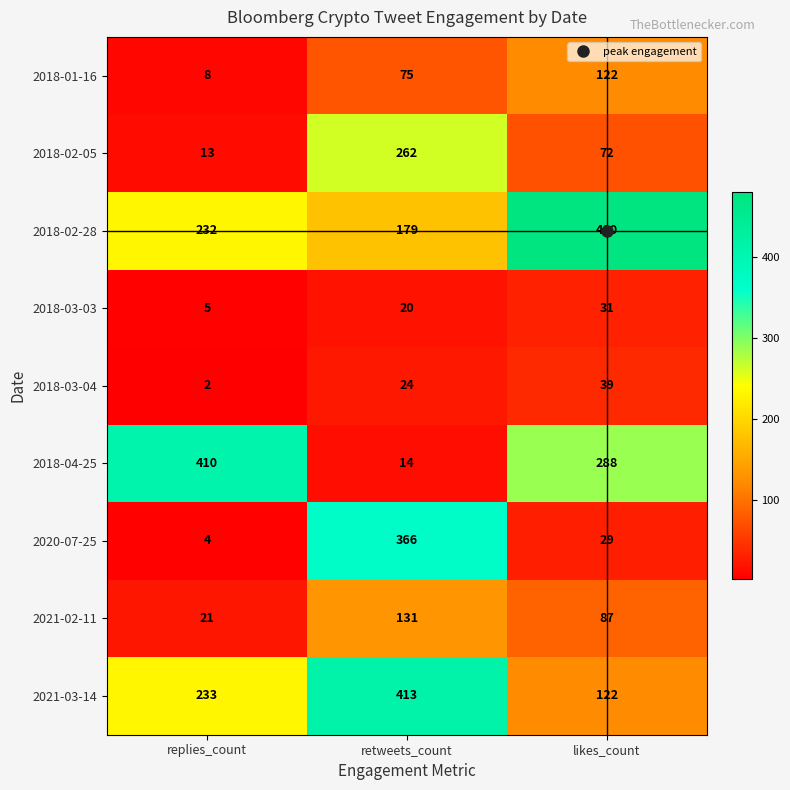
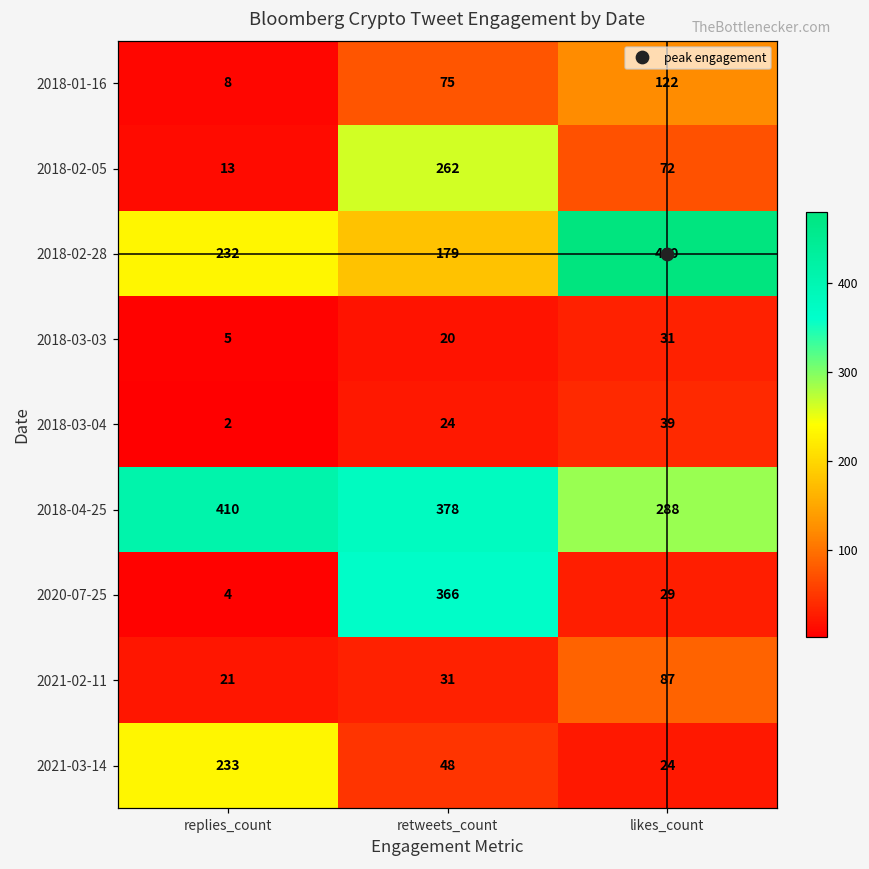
  {
    "2018-01-16": {
      "replies_count": 8,
      "retweets_count": 75,
      "likes_count": 122
    },
    "2018-02-05": {
      "replies_count": 13,
      "retweets_count": 262,
      "likes_count": 72
    },
    "2018-02-28": {
      "replies_count": 232,
      "retweets_count": 179
    },
    "2018-03-03": {
      "replies_count": 5,
      "retweets_count": 20,
      "likes_count": 31
    },
    "2018-03-04": {
      "replies_count": 2,
      "retweets_count": 24,
      "likes_count": 39
    },
    "2018-04-25": {
      "replies_count": 410,
-     "retweets_count": 14,
+     "retweets_count": 378,
      "likes_count": 288
    },
    "2020-07-25": {
      "replies_count": 4,
      "retweets_count": 366,
      "likes_count": 29
    },
    "2021-02-11": {
      "replies_count": 21,
-     "retweets_count": 131,
+     "retweets_count": 31,
      "likes_count": 87
    },
    "2021-03-14": {
      "replies_count": 233,
-     "retweets_count": 413,
-     "likes_count": 122
+     "retweets_count": 48,
+     "likes_count": 24
    }
  }
